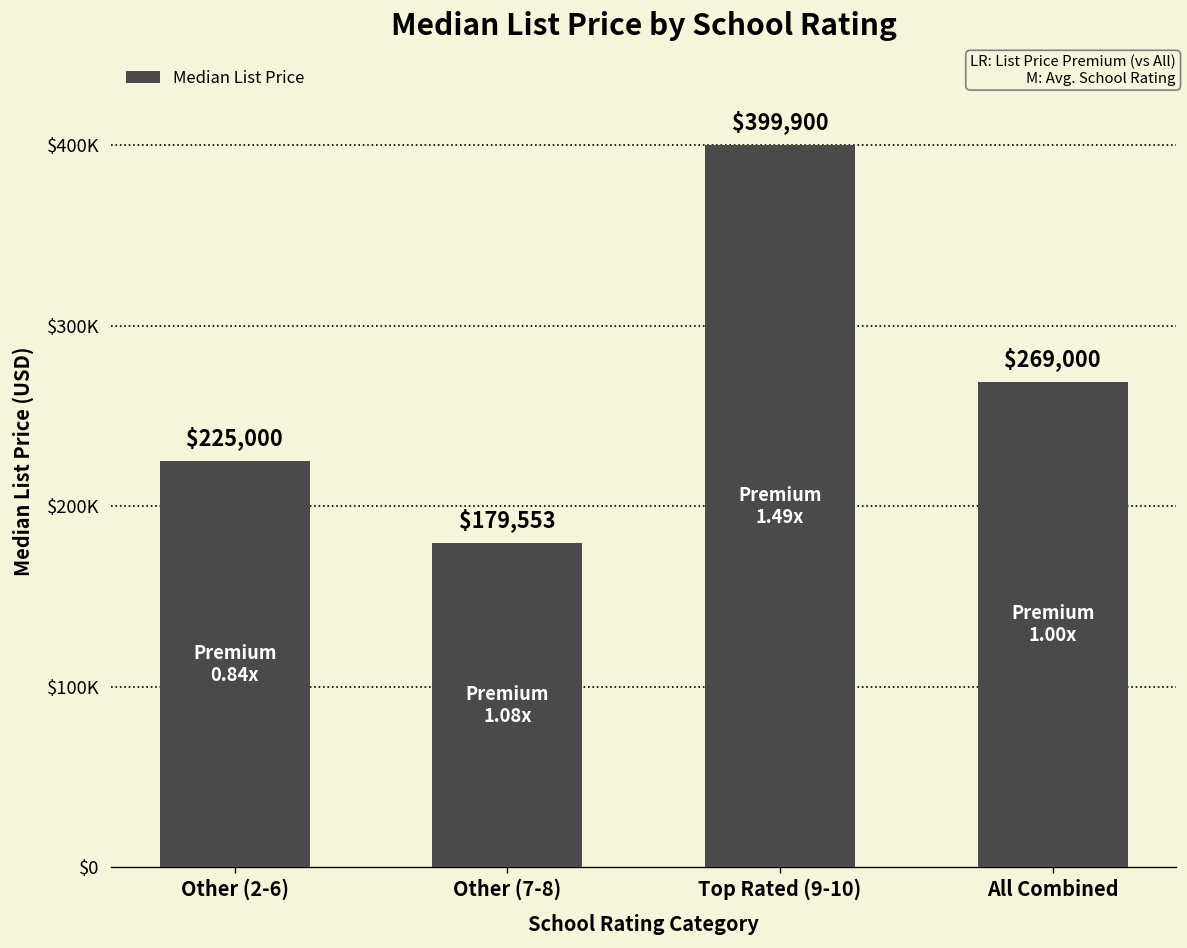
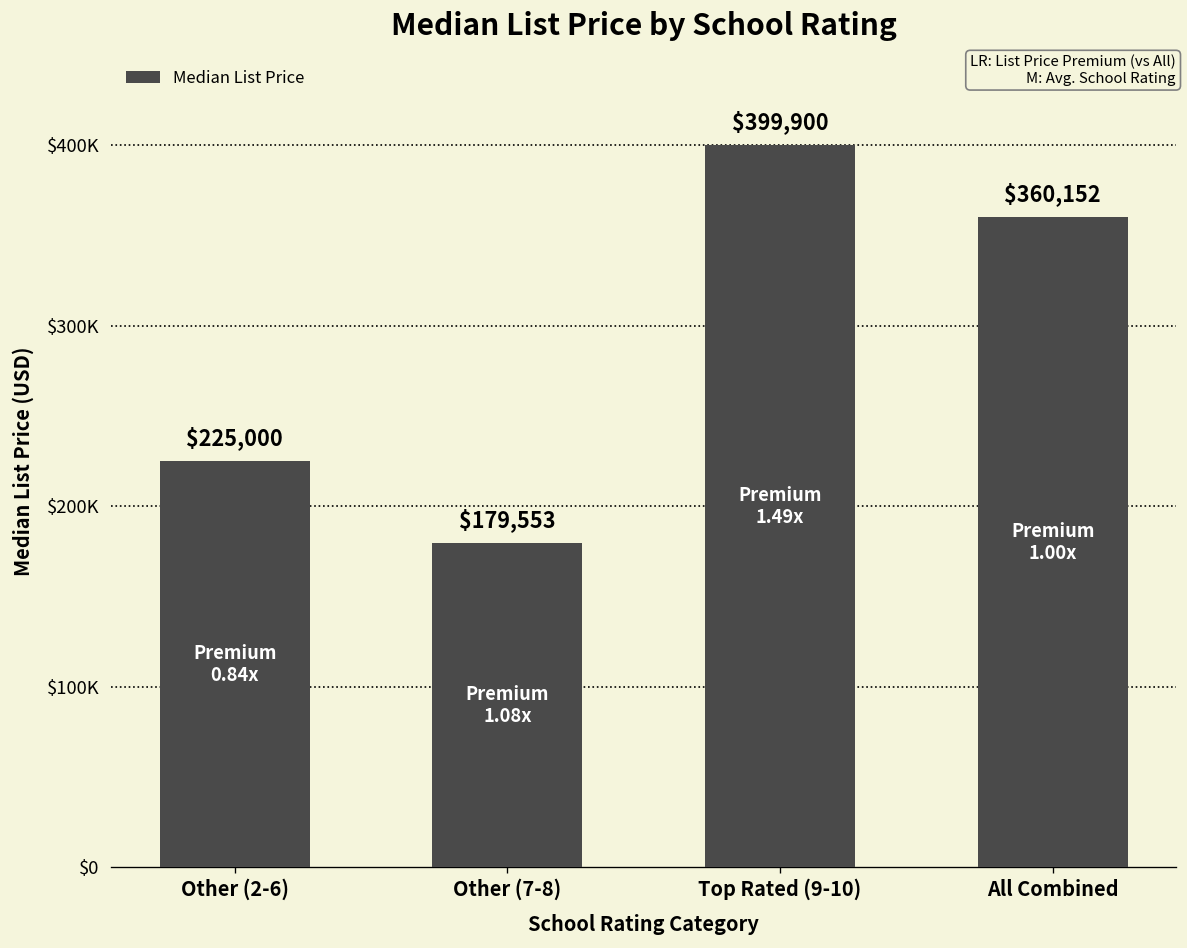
  {
    "Other (2-6)": "$225,000",
    "Other (7-8)": "$179,553",
    "Top Rated (9-10)": "$399,900",
-   "All Combined": "$269,000"
+   "All Combined": "$360,152"
  }
